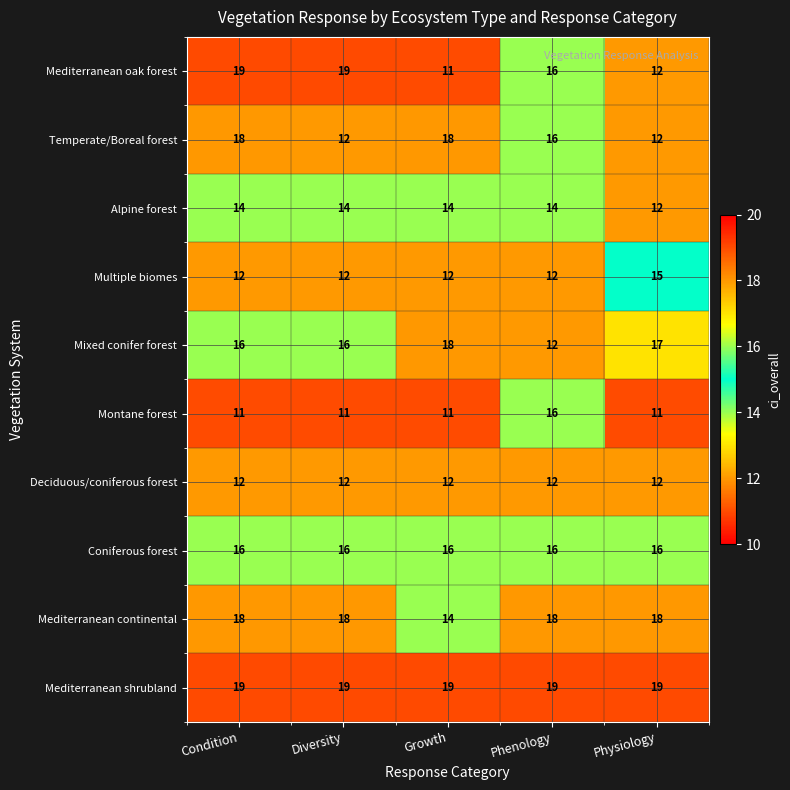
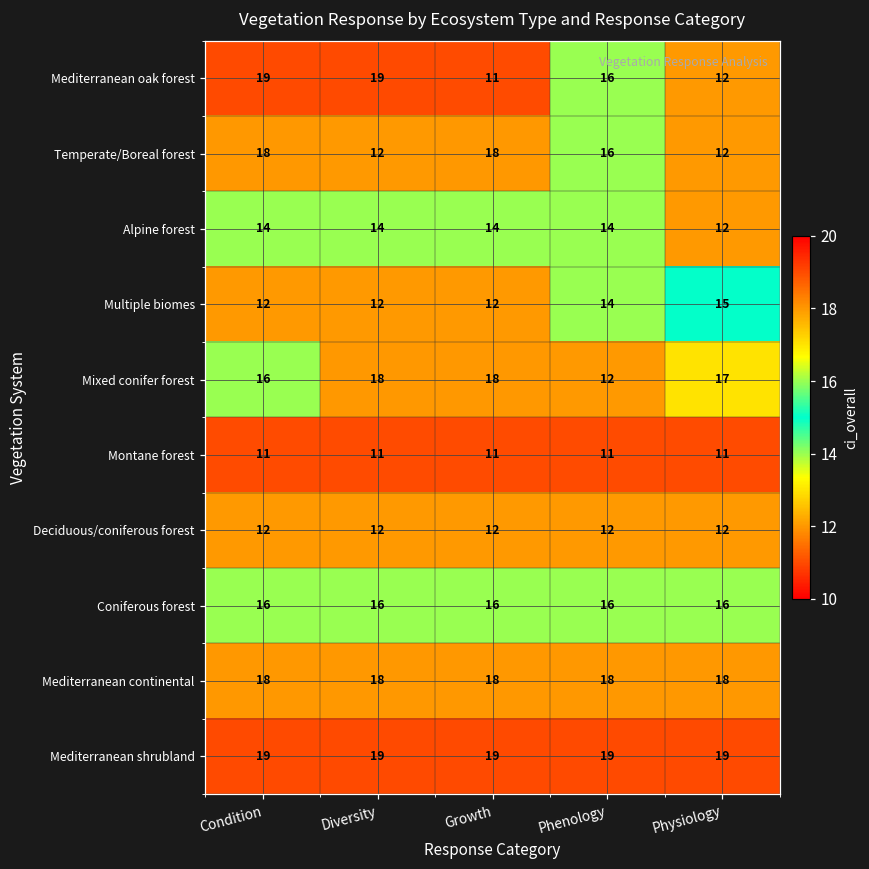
  {
    "Mediterranean oak forest": {
      "Condition": 19,
      "Diversity": 19,
      "Growth": 11,
      "Phenology": 16
    },
    "Temperate/Boreal forest": {
      "Condition": 18,
      "Diversity": 12,
      "Growth": 18,
      "Phenology": 16,
      "Physiology": 12
    },
    "Alpine forest": {
      "Condition": 14,
      "Diversity": 14,
      "Growth": 14,
      "Phenology": 14,
      "Physiology": 12
    },
    "Multiple biomes": {
      "Condition": 12,
      "Diversity": 12,
      "Growth": 12,
-     "Phenology": 12,
+     "Phenology": 14,
      "Physiology": 15
    },
    "Mixed conifer forest": {
      "Condition": 16,
-     "Diversity": 16,
+     "Diversity": 18,
      "Growth": 18,
      "Phenology": 12,
      "Physiology": 17
    },
    "Montane forest": {
      "Condition": 11,
      "Diversity": 11,
      "Growth": 11,
-     "Phenology": 16,
+     "Phenology": 11,
      "Physiology": 11
    },
    "Deciduous/coniferous forest": {
      "Condition": 12,
      "Diversity": 12,
      "Growth": 12,
      "Phenology": 12,
      "Physiology": 12
    },
    "Coniferous forest": {
      "Condition": 16,
      "Diversity": 16,
      "Growth": 16,
      "Phenology": 16,
      "Physiology": 16
    },
    "Mediterranean continental": {
      "Condition": 18,
      "Diversity": 18,
-     "Growth": 14,
+     "Growth": 18,
      "Phenology": 18,
      "Physiology": 18
    },
    "Mediterranean shrubland": {
      "Condition": 19,
      "Diversity": 19,
      "Growth": 19,
      "Phenology": 19,
      "Physiology": 19
    }
  }
